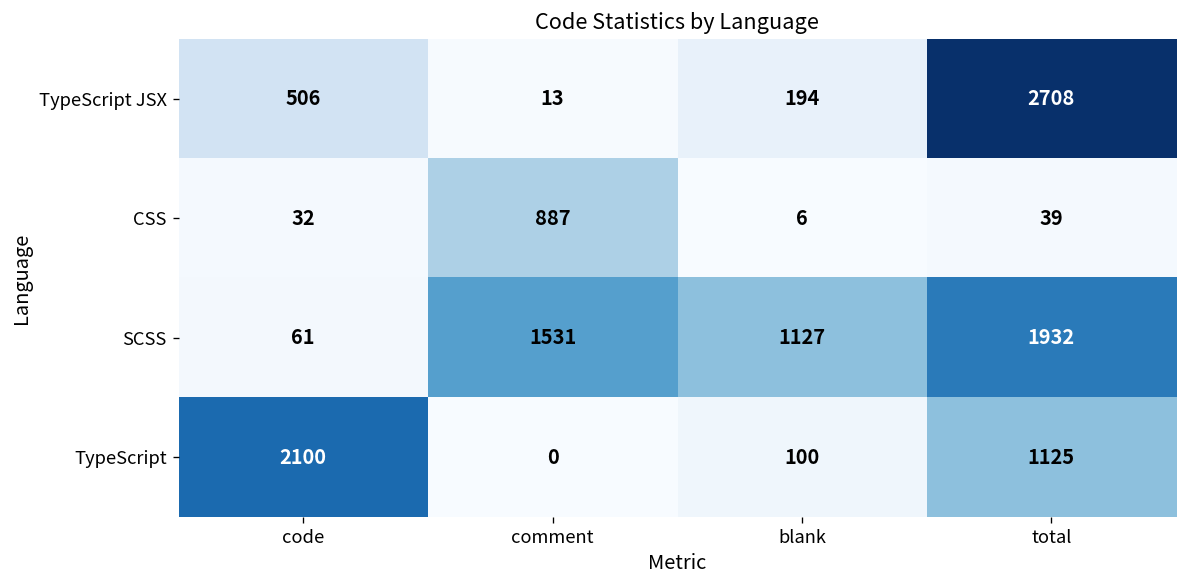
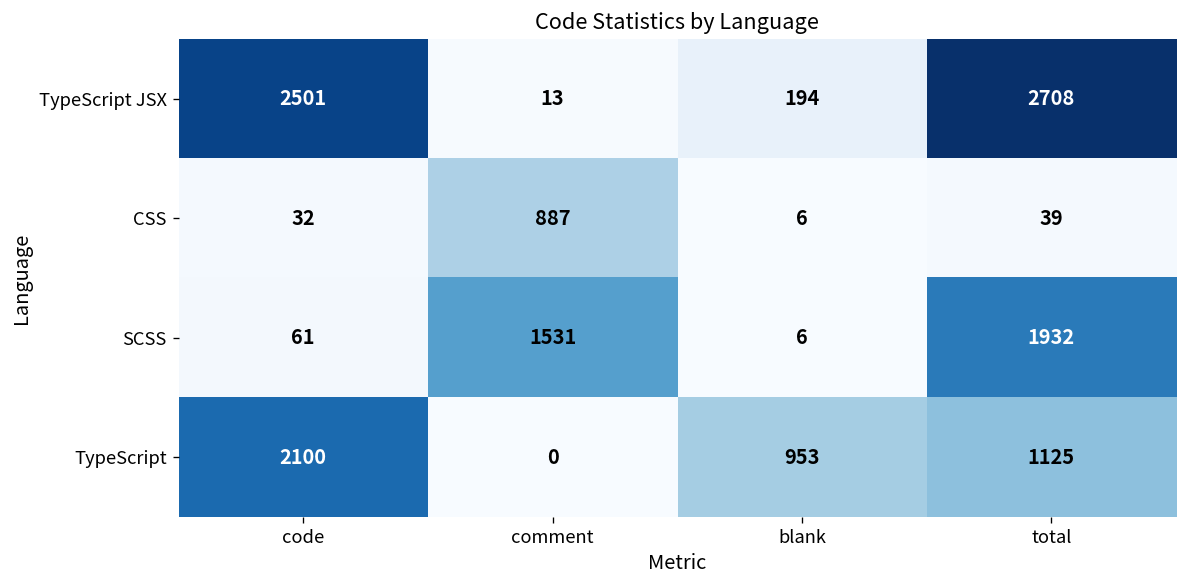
  {
    "TypeScript JSX": {
-     "code": 506,
+     "code": 2501,
      "comment": 13,
      "blank": 194,
      "total": 2708
    },
    "CSS": {
      "code": 32,
      "comment": 887,
      "blank": 6,
      "total": 39
    },
    "SCSS": {
      "code": 61,
      "comment": 1531,
-     "blank": 1127,
+     "blank": 6,
      "total": 1932
    },
    "TypeScript": {
      "code": 2100,
      "comment": 0,
-     "blank": 100,
+     "blank": 953,
      "total": 1125
    }
  }
